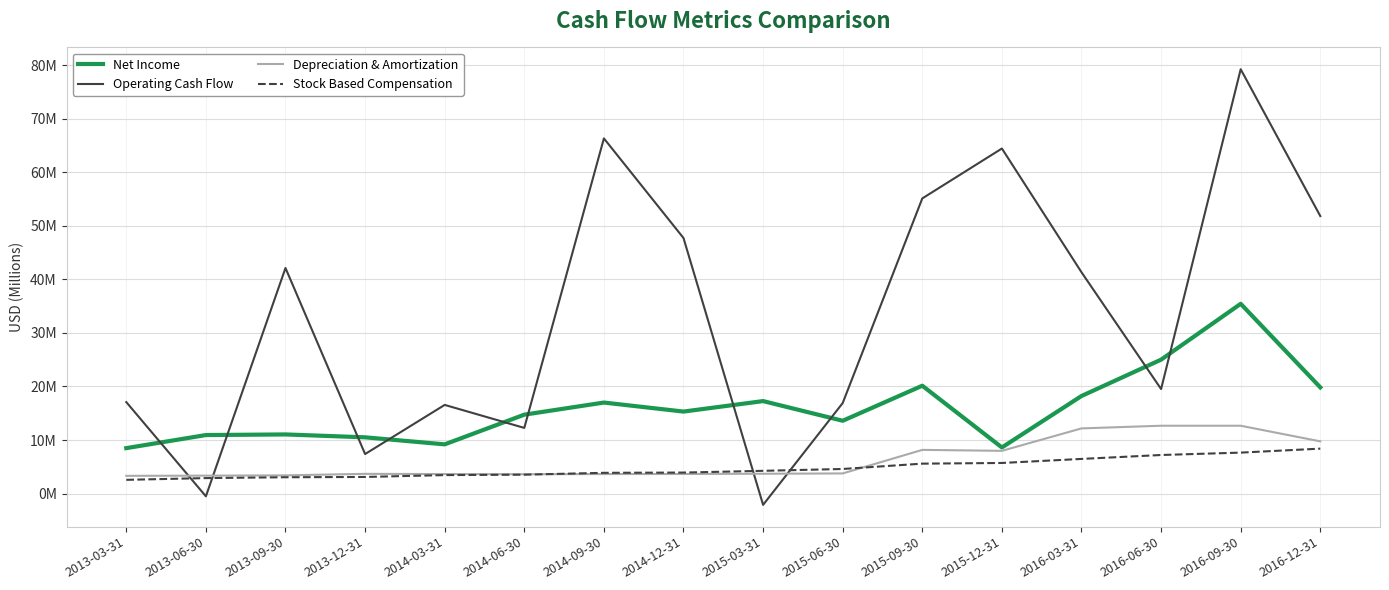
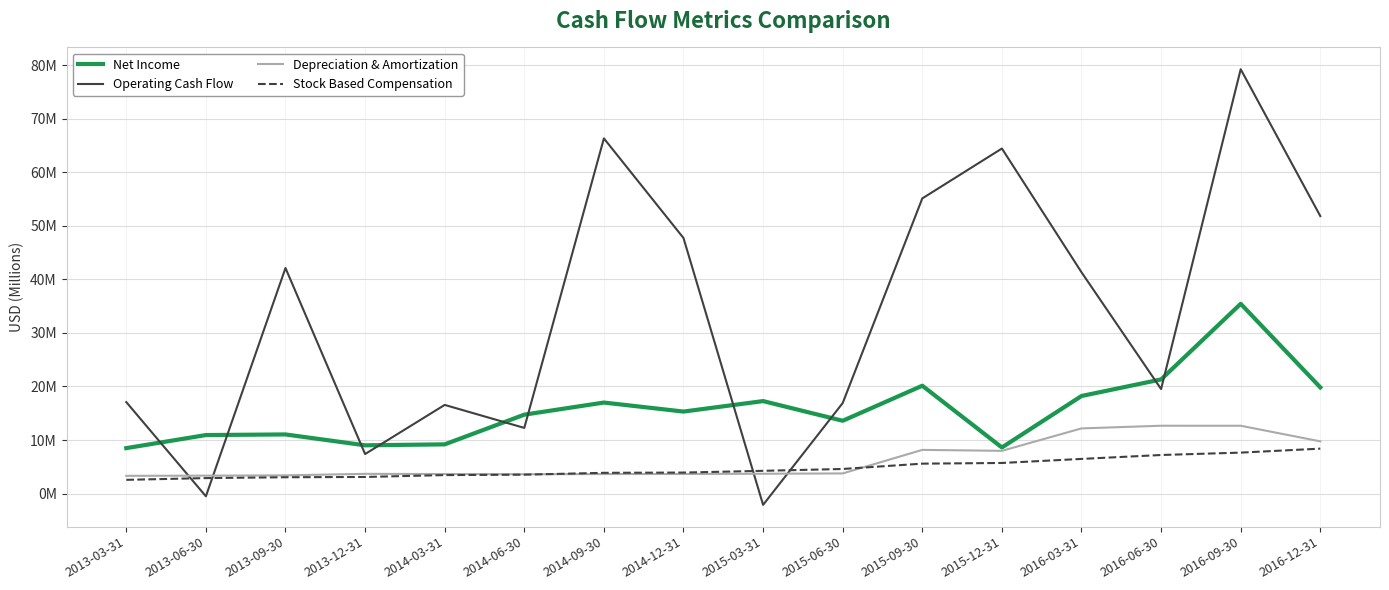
  {
    "Net Income": {
      "2013-03-31": 8000000,
      "2013-06-30": 11000000,
      "2013-09-30": 11000000,
-     "2013-12-31": 11000000,
+     "2013-12-31": 9000000,
      "2014-03-31": 9000000,
      "2014-06-30": 15000000,
      "2014-09-30": 17000000,
      "2014-12-31": 15000000,
      "2015-03-31": 17000000,
      "2015-06-30": 14000000,
      "2015-09-30": 20000000,
      "2015-12-31": 9000000,
      "2016-03-31": 18000000,
-     "2016-06-30": 25000000,
+     "2016-06-30": 21000000,
      "2016-09-30": 35000000,
      "2016-12-31": 20000000
    },
    "Depreciation & Amortization": {
      "2013-03-31": 3000000,
      "2013-12-31": 4000000,
      "2015-03-31": 4000000,
      "2015-06-30": 4000000,
      "2015-09-30": 8000000,
      "2015-12-31": 8000000,
      "2016-03-31": 12000000,
      "2016-06-30": 13000000,
      "2016-09-30": 13000000,
      "2016-12-31": 10000000
    }
  }
